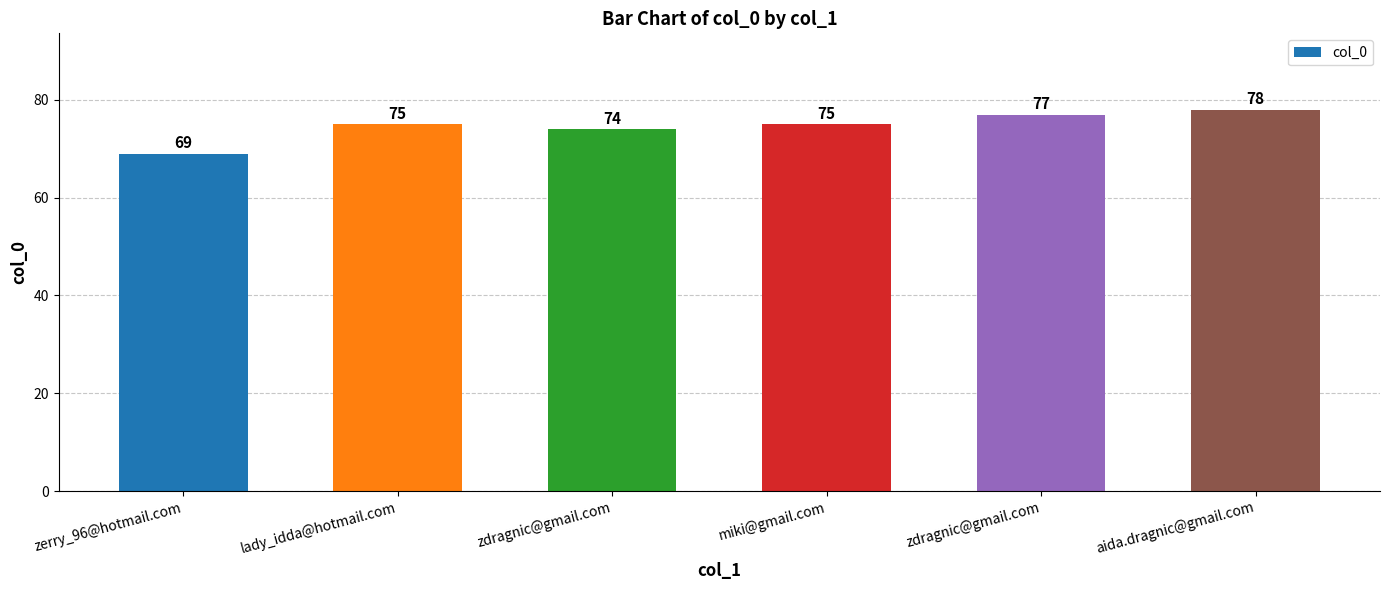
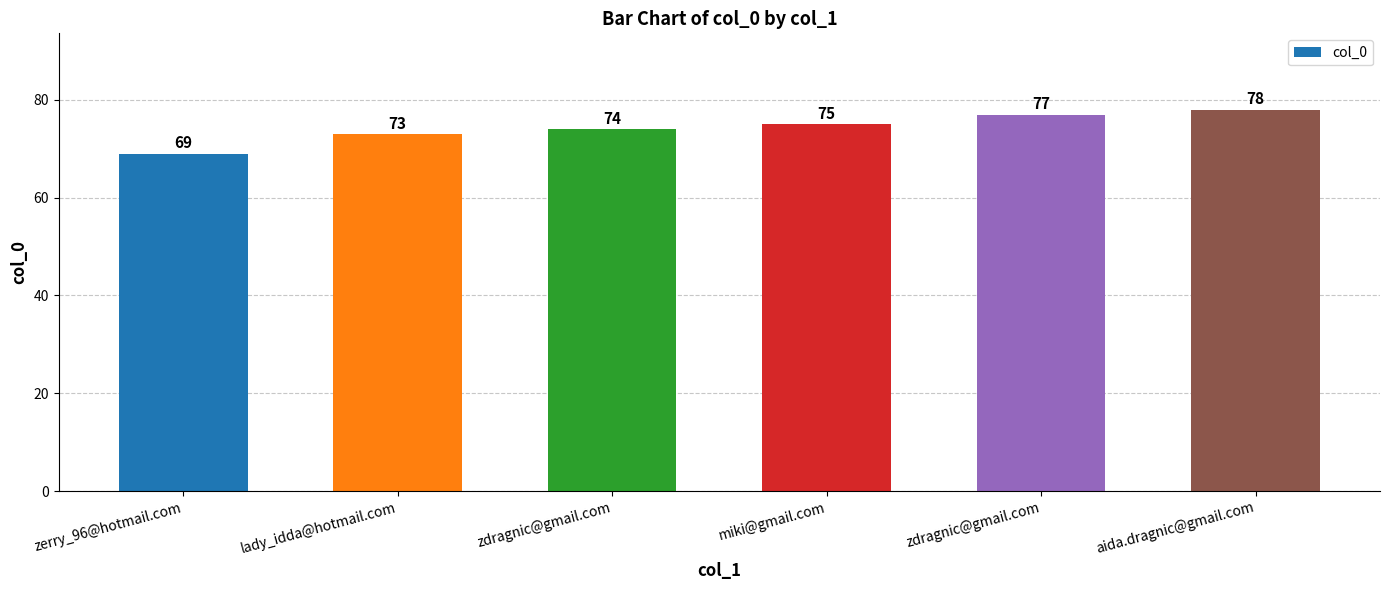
  {
    "zerry_96@hotmail.com": 69,
-   "lady_idda@hotmail.com": 75,
+   "lady_idda@hotmail.com": 73,
    "miki@gmail.com": 75,
    "aida.dragnic@gmail.com": 78
  }
